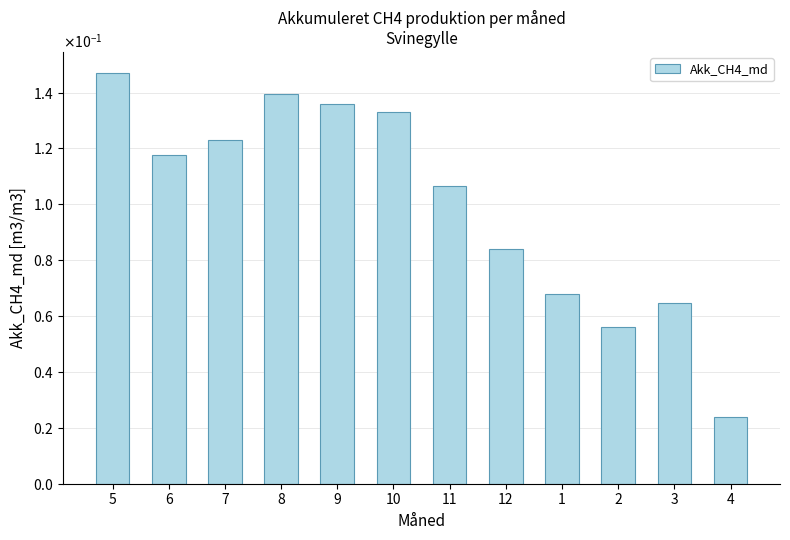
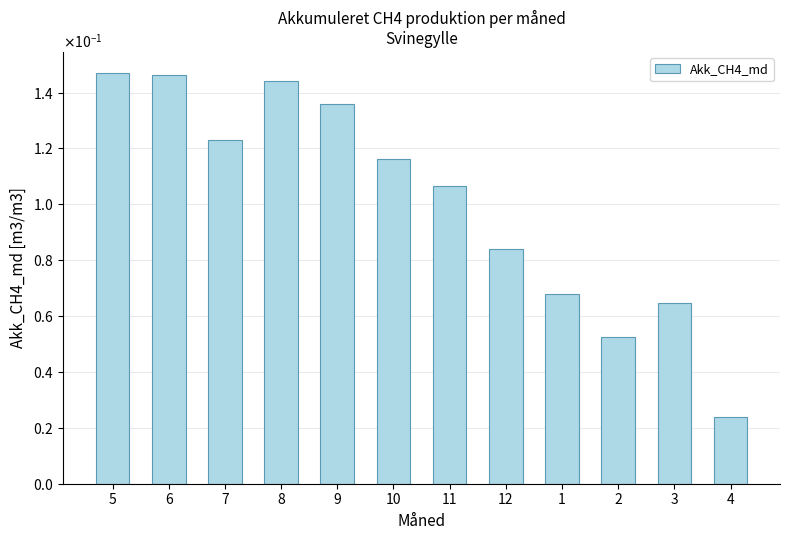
  {
    "5": 0.147,
-   "6": 0.118,
+   "6": 0.146,
    "7": 0.123,
-   "8": 0.140,
+   "8": 0.144,
    "9": 0.136,
-   "10": 0.133,
+   "10": 0.116,
    "11": 0.106,
    "12": 0.084,
    "1": 0.068,
-   "2": 0.056,
+   "2": 0.052,
    "3": 0.065,
    "4": 0.024
  }
